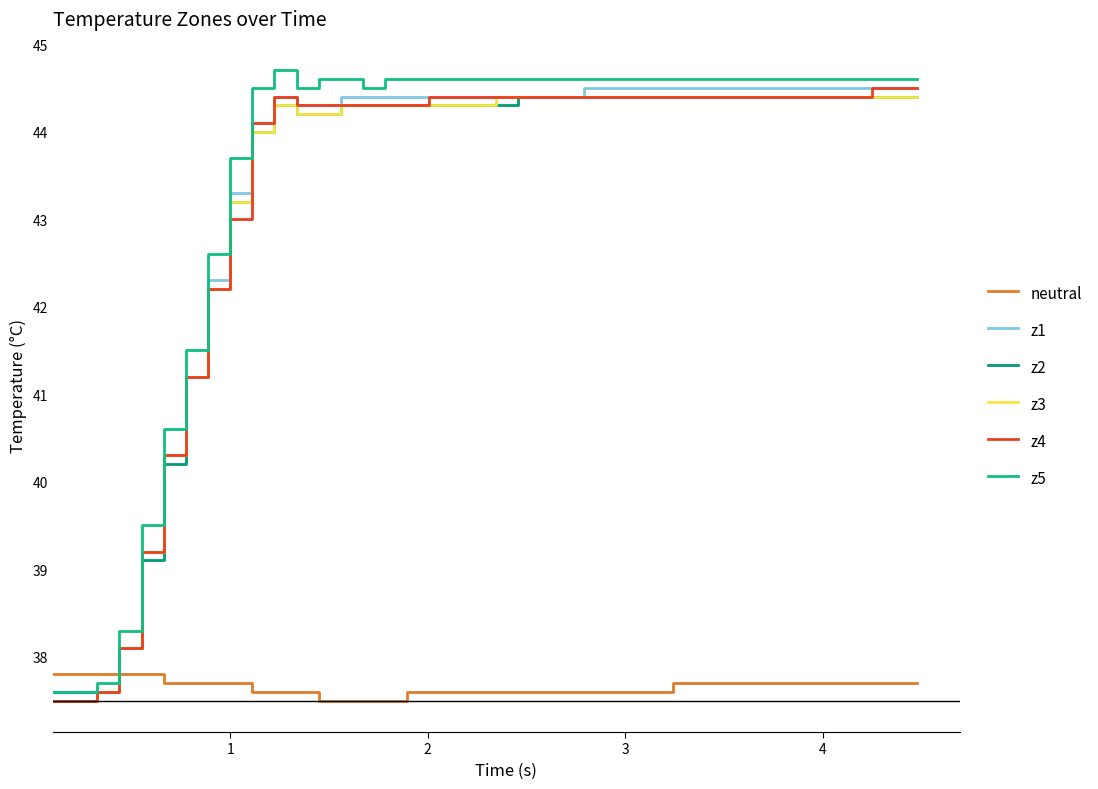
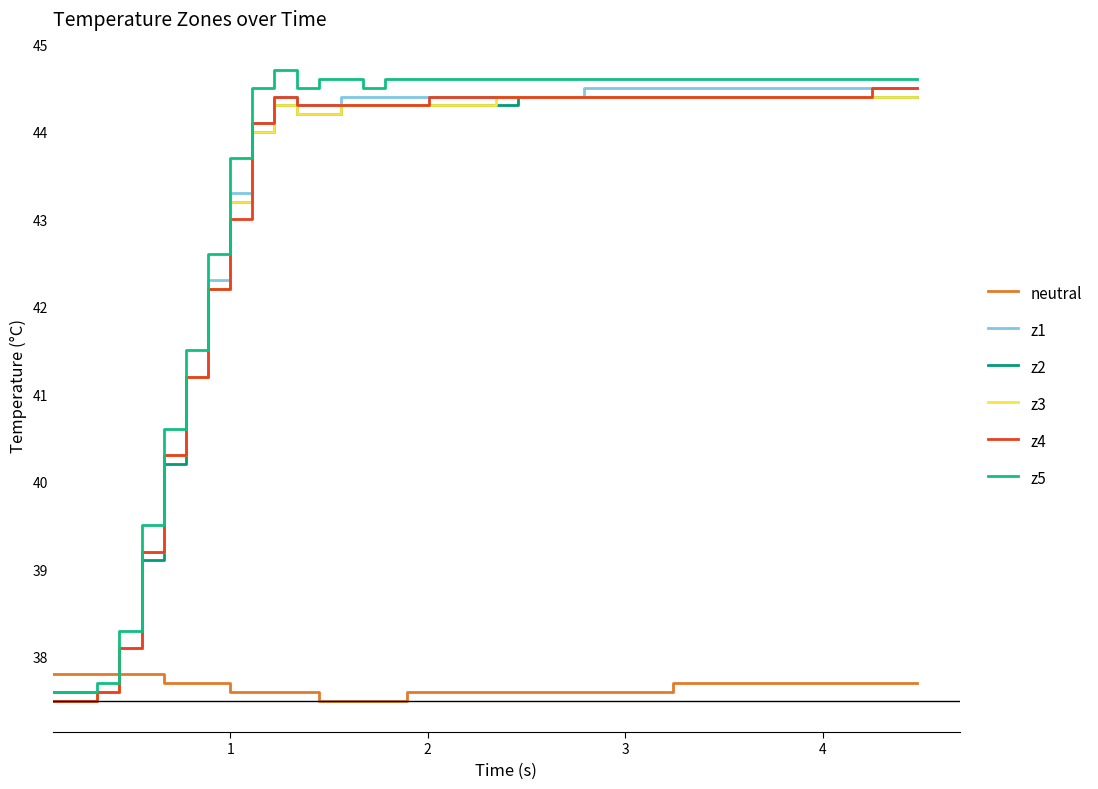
  {
    "neutral": {
-     "1": 37.7
+     "1": 37.6
    },
    "z1": {
      "1": 43.3
    },
    "z4": {
      "1": 43.0
    }
  }
